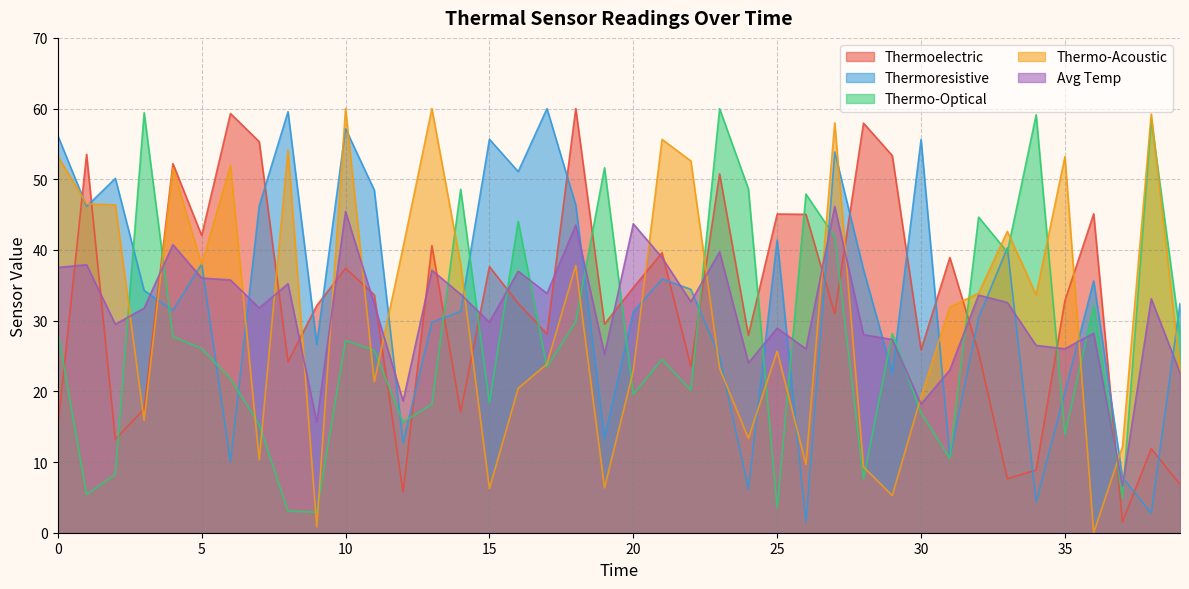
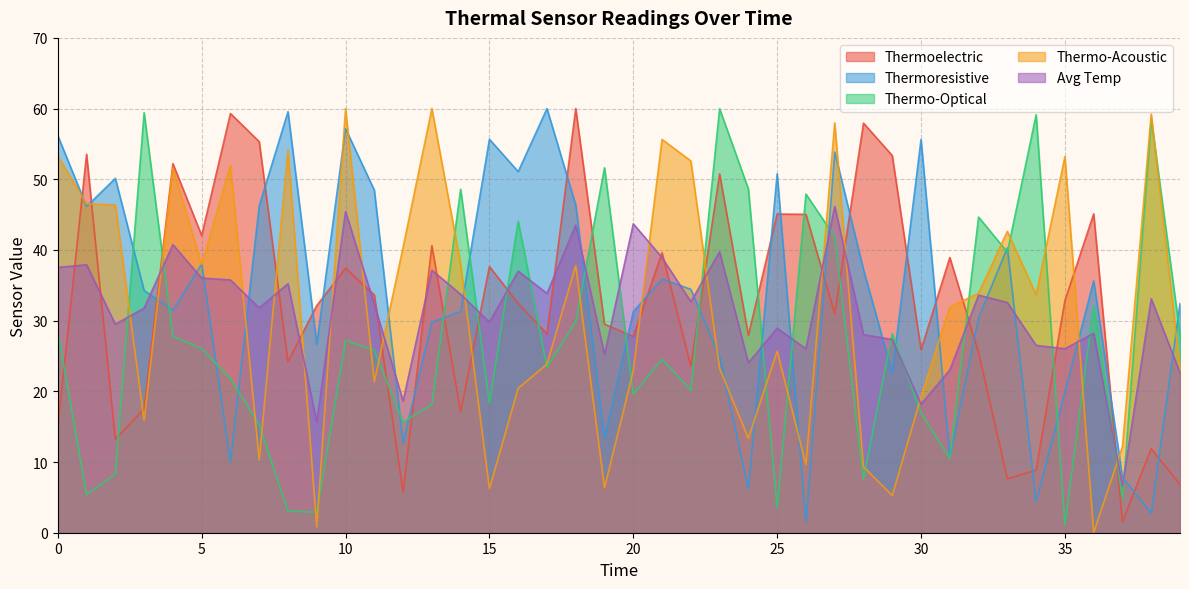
  {
    "Thermoelectric": {
      "0": 15,
      "5": 42,
      "10": 37,
      "15": 38,
-     "20": 35,
+     "20": 28,
      "25": 45,
      "30": 26,
      "35": 33
    },
    "Thermoresistive": {
      "0": 56,
      "10": 57,
      "15": 56,
      "20": 31,
-     "25": 41,
+     "25": 51,
      "30": 56,
      "35": 20
    },
    "Thermo-Optical": {
      "0": 28,
      "5": 26,
      "10": 27,
      "15": 18,
      "20": 20,
      "25": 4,
      "30": 17,
-     "35": 14
+     "35": 1
    },
    "Thermo-Acoustic": {
      "0": 53,
      "10": 60,
      "15": 6,
      "20": 23,
      "25": 26,
      "30": 19,
      "35": 53
    },
    "Avg Temp": {
      "0": 38,
      "5": 36,
      "10": 45,
      "15": 30,
      "20": 44,
      "25": 29,
      "30": 18,
      "35": 26
    }
  }
